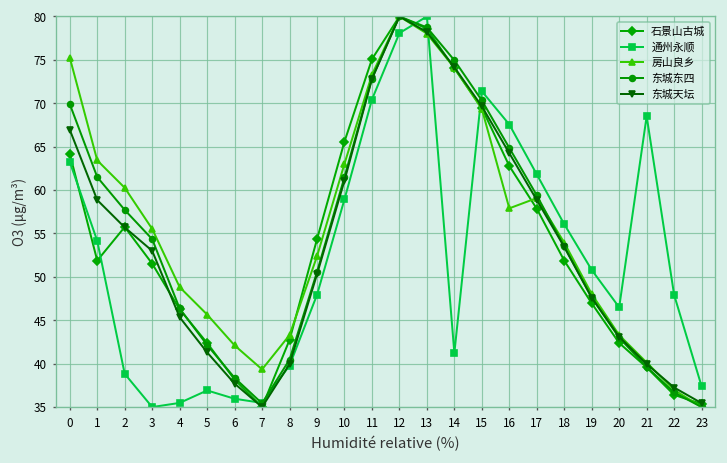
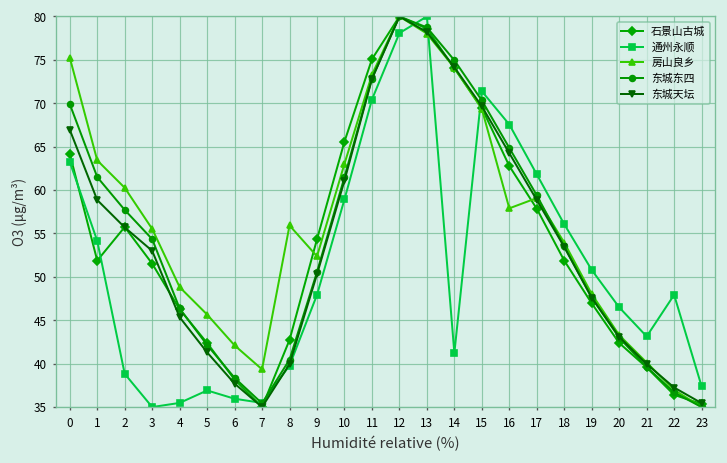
  {
    "通州永顺": {
      "0": 63,
      "1": 54,
      "2": 39,
      "3": 35,
      "4": 35,
      "5": 37,
      "6": 36,
      "9": 48,
      "10": 59,
      "11": 70,
      "12": 78,
      "13": 80,
      "14": 41,
      "15": 71,
      "16": 68,
      "17": 62,
      "18": 56,
      "19": 51,
      "20": 46,
-     "21": 69,
+     "21": 43,
      "22": 48,
      "23": 37
    },
    "房山良乡": {
      "0": 75,
      "1": 63,
      "2": 60,
      "3": 56,
      "4": 49,
      "5": 46,
      "6": 42,
      "7": 39,
-     "8": 43,
+     "8": 56,
      "9": 52,
      "10": 63,
      "11": 73,
      "16": 58,
      "18": 54,
      "19": 48
    }
  }
